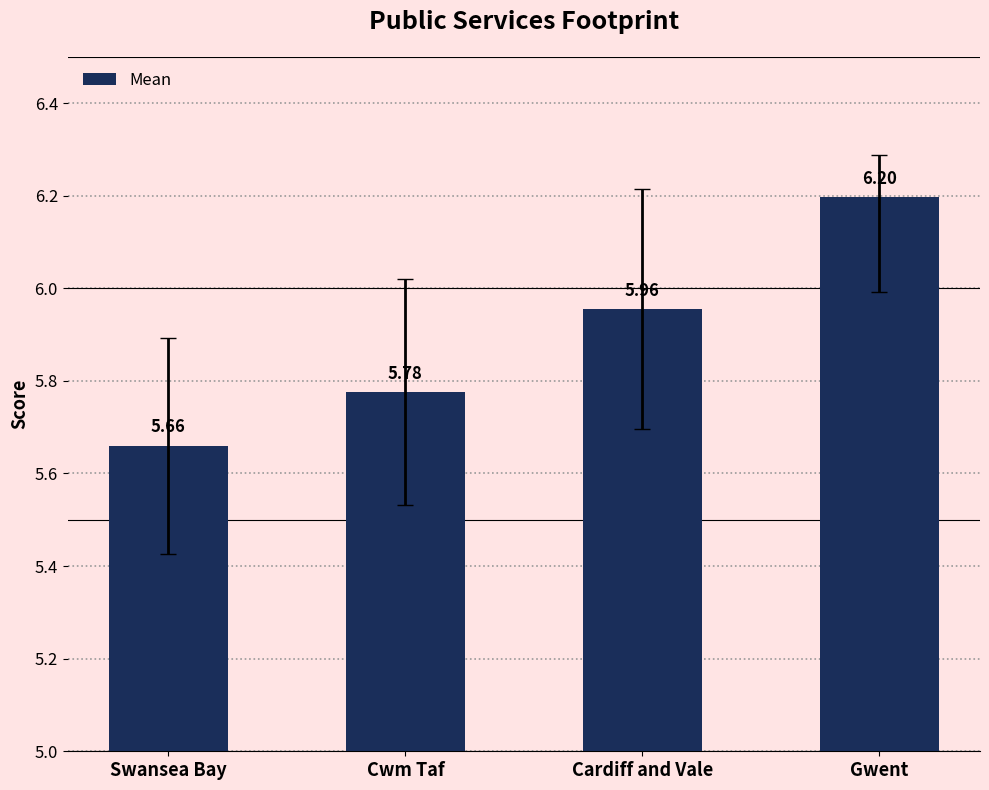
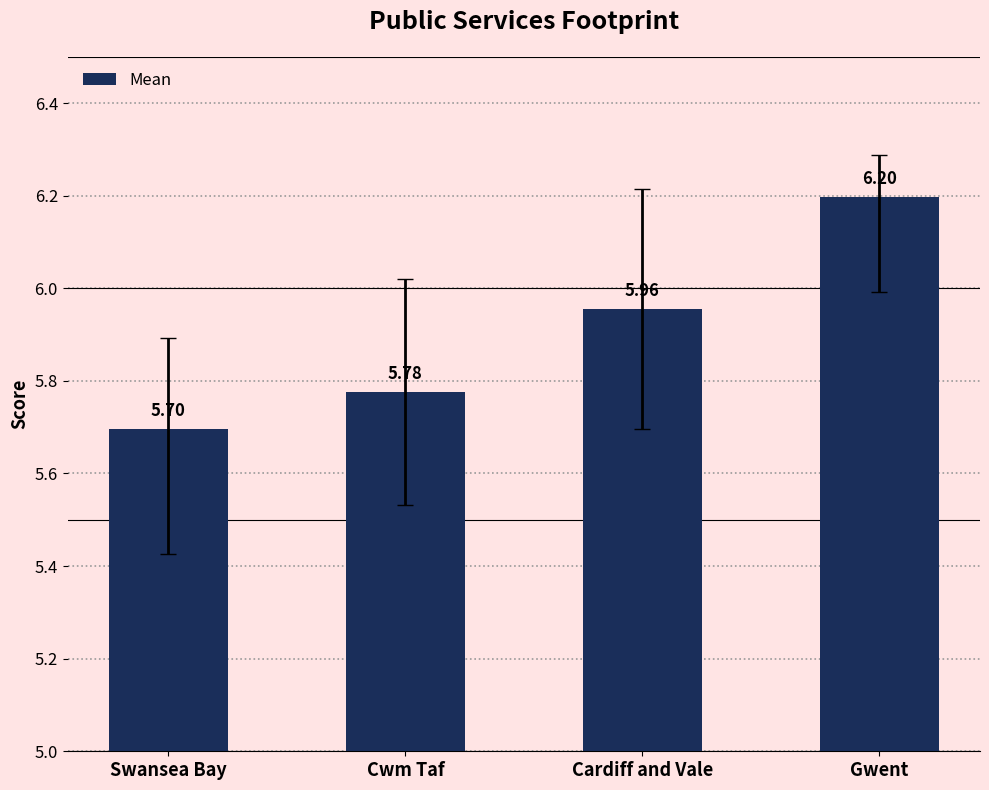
  {
    "Mean": {
-     "Swansea Bay": 5.66,
+     "Swansea Bay": 5.70,
      "Cwm Taf": 5.78,
      "Cardiff and Vale": 5.96,
      "Gwent": 6.20
    }
  }
